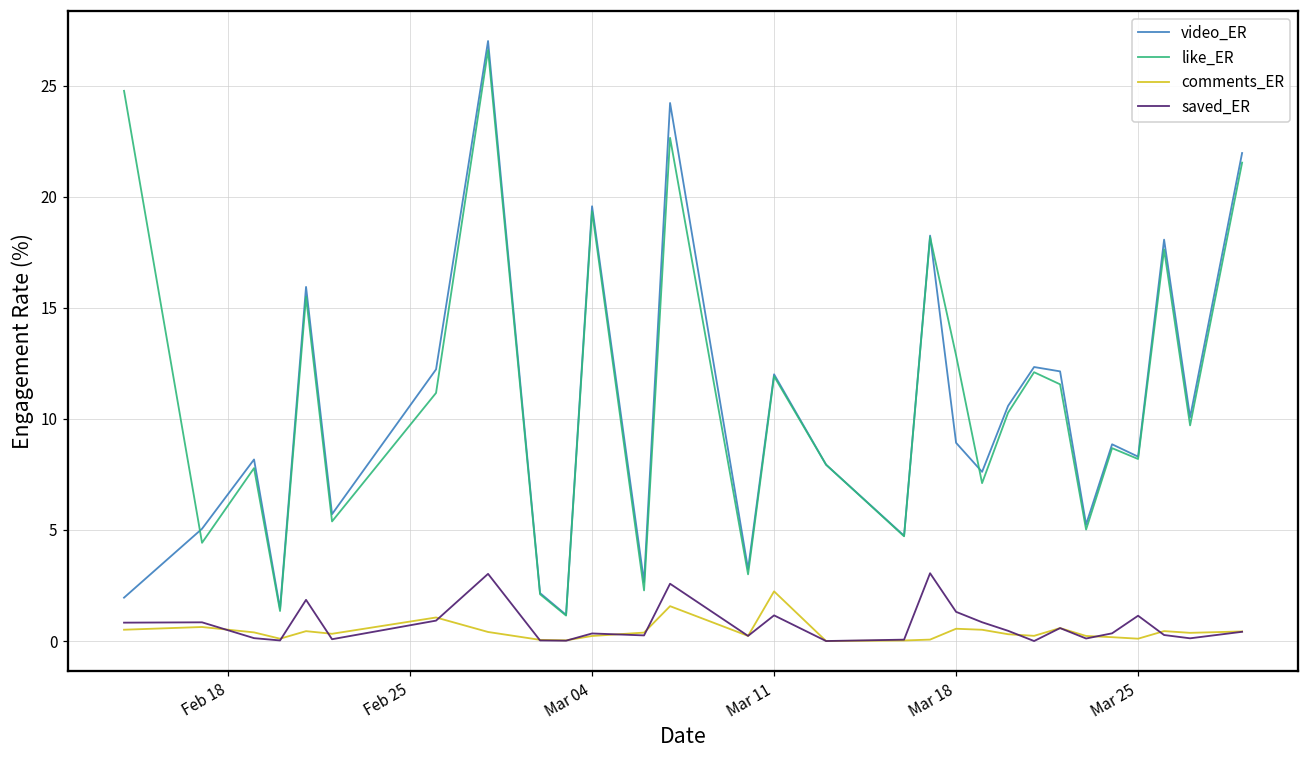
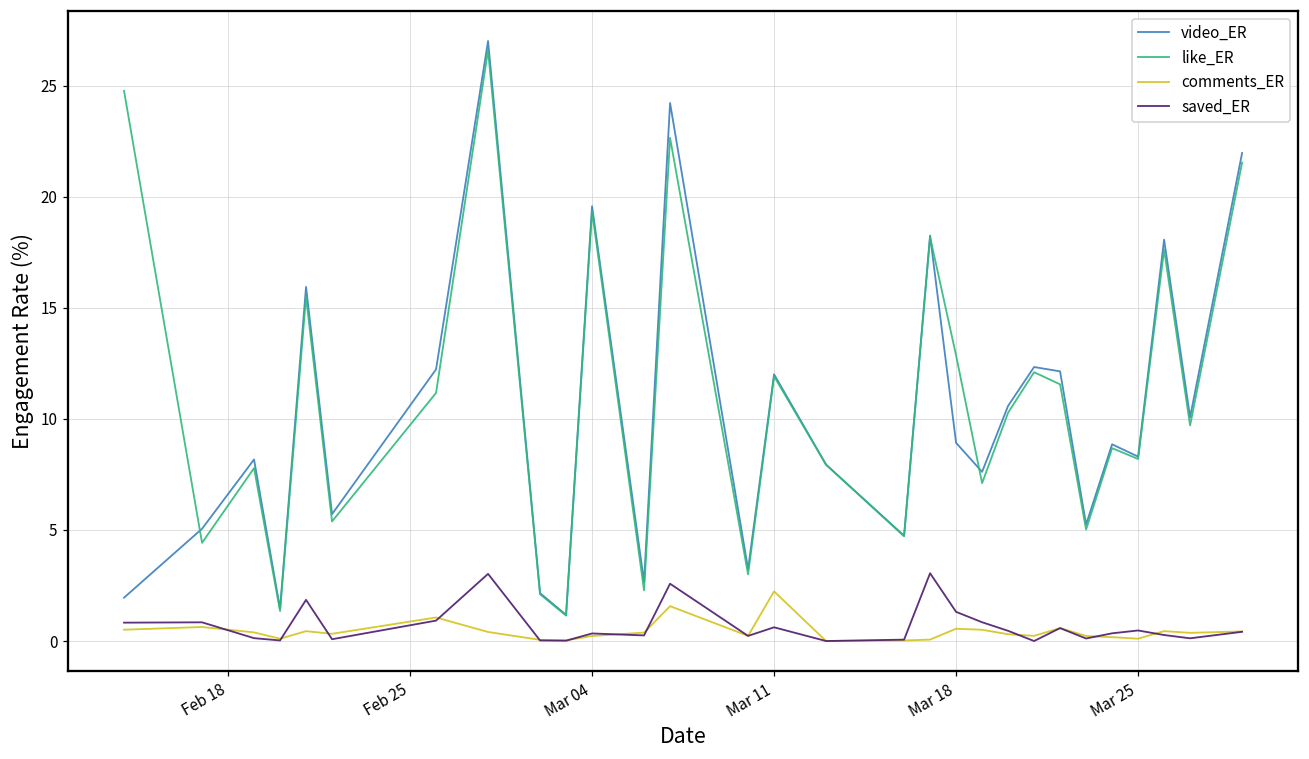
  {
    "video_ER": {
      "Mar 04": 19.6,
      "Mar 18": 8.9
    },
    "like_ER": {
      "Mar 04": 19.3,
      "Mar 18": 12.9
    },
    "comments_ER": {
      "Mar 11": 2.2,
      "Mar 18": 0.6,
      "Mar 25": 0.1
    },
    "saved_ER": {
-     "Mar 11": 1.2,
+     "Mar 11": 0.6,
      "Mar 18": 1.3,
-     "Mar 25": 1.1
+     "Mar 25": 0.5
    }
  }
